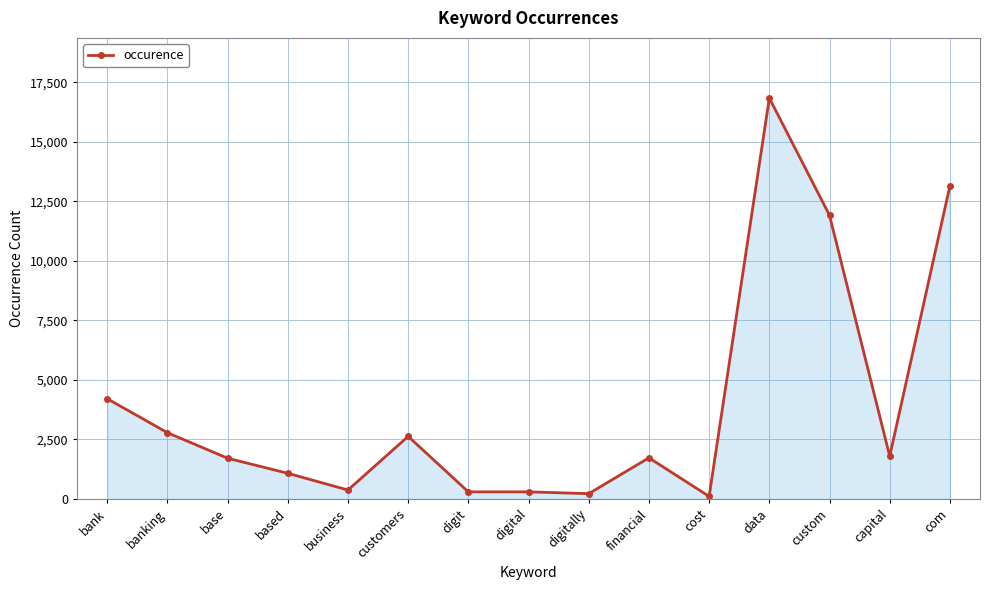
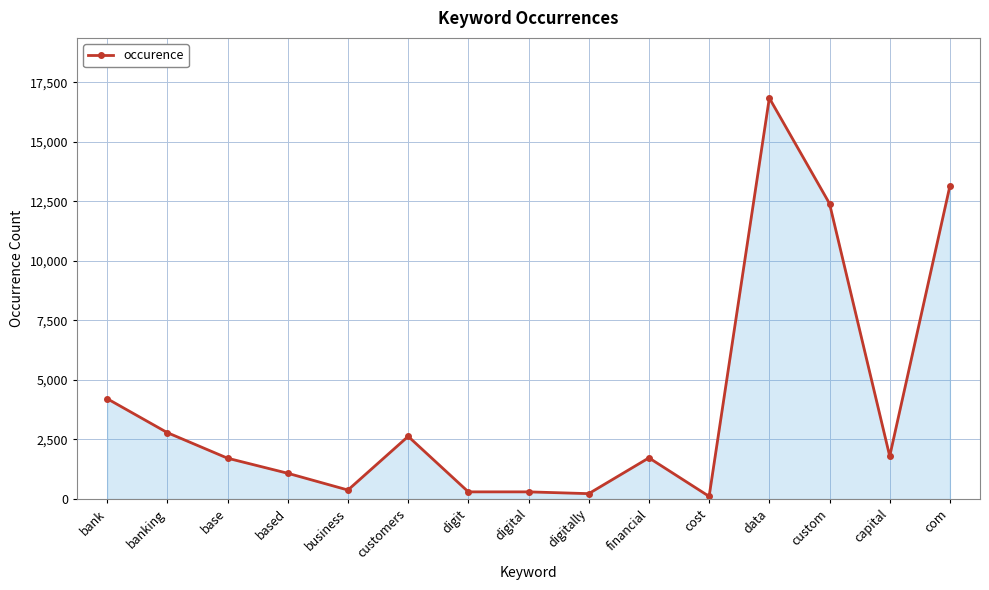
  {
    "bank": "4,200",
    "banking": "2,800",
    "base": "1,700",
    "based": "1,100",
    "business": "400",
    "customers": "2,600",
    "digit": "300",
    "digital": "300",
    "digitally": "200",
    "financial": "1,700",
    "cost": "100",
    "data": "16,800",
-   "custom": "11,900",
+   "custom": "12,400",
    "capital": "1,800",
    "com": "13,200"
  }
